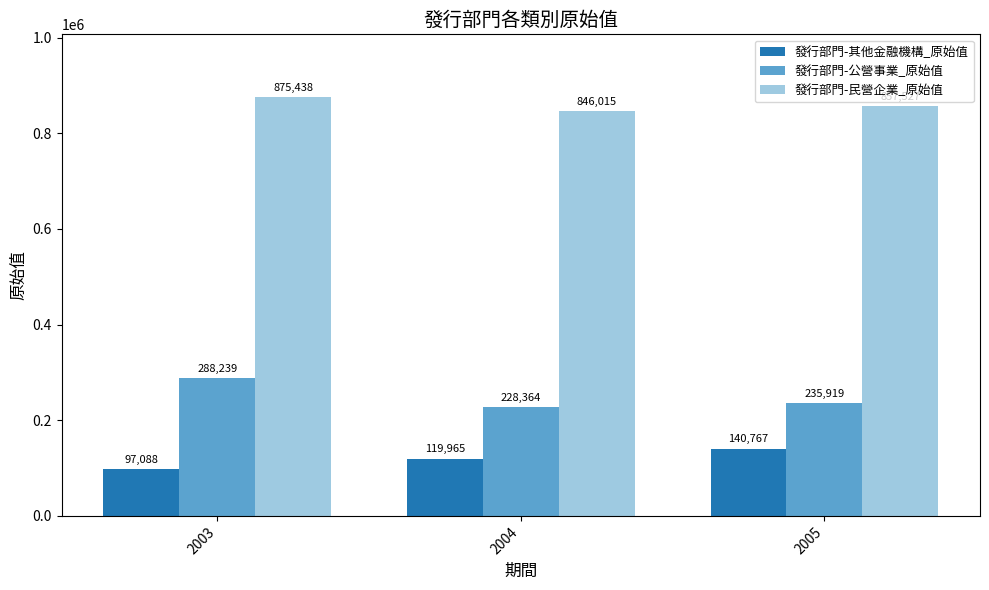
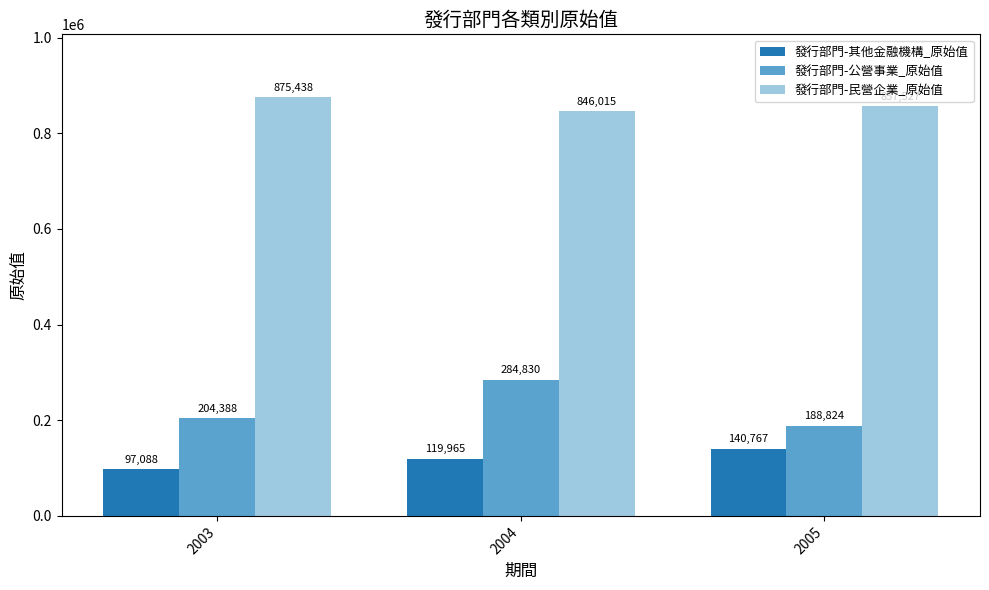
  {
    "發行部門-其他金融機構_原始值": {
      "2003": "97,088",
      "2004": "119,965",
      "2005": "140,767"
    },
    "發行部門-公營事業_原始值": {
-     "2003": "288,239",
-     "2004": "228,364",
-     "2005": "235,919"
+     "2003": "204,388",
+     "2004": "284,830",
+     "2005": "188,824"
    },
    "發行部門-民營企業_原始值": {
      "2003": "875,438",
      "2004": "846,015"
    }
  }
